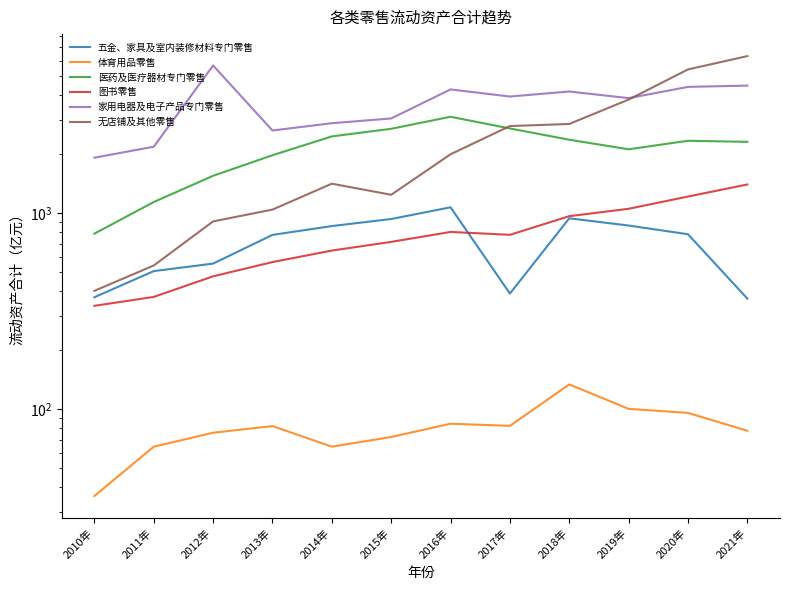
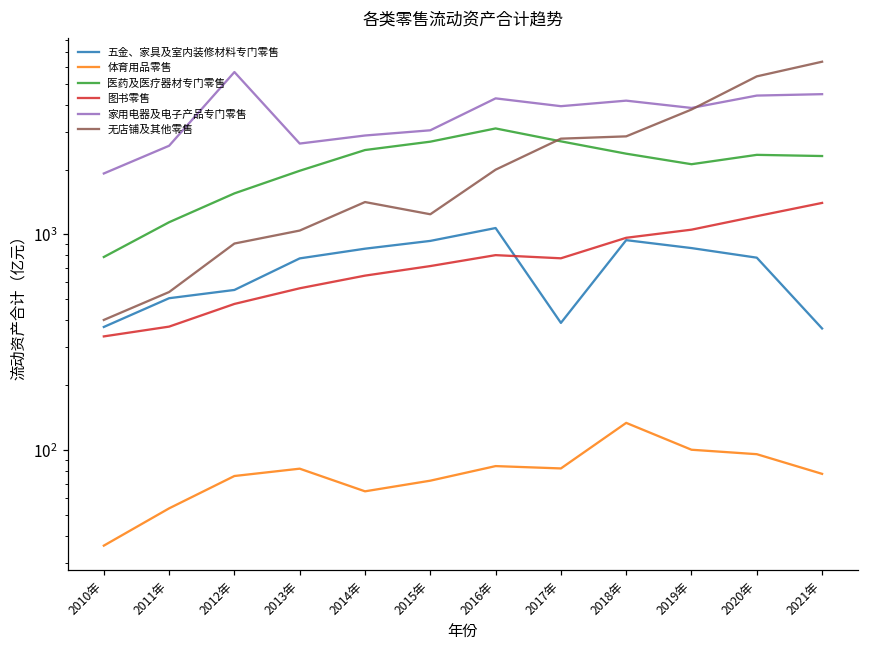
  {
    "五金、家具及室内装修材料专门零售": {
      "2010年": 370,
      "2011年": 510,
      "2012年": 550,
      "2013年": 770,
      "2014年": 900,
      "2015年": 900,
      "2016年": 1100,
      "2017年": 390,
      "2019年": 900,
      "2020年": 780,
      "2021年": 370
    },
    "体育用品零售": {
      "2010年": 36,
-     "2011年": 64,
+     "2011年": 54,
      "2012年": 76,
      "2013年": 82,
      "2014年": 64,
      "2015年": 72,
      "2016年": 84,
      "2017年": 82,
      "2018年": 130,
      "2019年": 100,
      "2020年": 100,
      "2021年": 78
    },
    "医药及医疗器材专门零售": {
      "2010年": 790,
      "2011年": 1100,
      "2012年": 1600,
      "2013年": 2000,
      "2014年": 2500,
      "2015年": 2700,
      "2016年": 3100,
      "2018年": 2400,
      "2019年": 2100,
      "2020年": 2300,
      "2021年": 2300
    },
    "图书零售": {
      "2010年": 340,
      "2011年": 370,
      "2012年": 480,
      "2013年": 560,
      "2014年": 640,
      "2015年": 710,
      "2016年": 800,
      "2017年": 780,
      "2019年": 1100,
      "2020年": 1200,
      "2021年": 1400
    },
    "家用电器及电子产品专门零售": {
      "2010年": 1900,
-     "2011年": 2200,
+     "2011年": 2600,
      "2012年": 5700,
      "2013年": 2600,
      "2014年": 2900,
      "2015年": 3000,
      "2016年": 4300,
      "2017年": 3900,
      "2018年": 4200,
      "2020年": 4400,
      "2021年": 4500
    },
    "无店铺及其他零售": {
      "2010年": 400,
      "2011年": 540,
      "2012年": 900,
      "2013年": 1000,
      "2014年": 1400,
      "2015年": 1200,
      "2016年": 2000,
      "2018年": 2800,
      "2020年": 5400,
      "2021年": 6300
    }
  }
